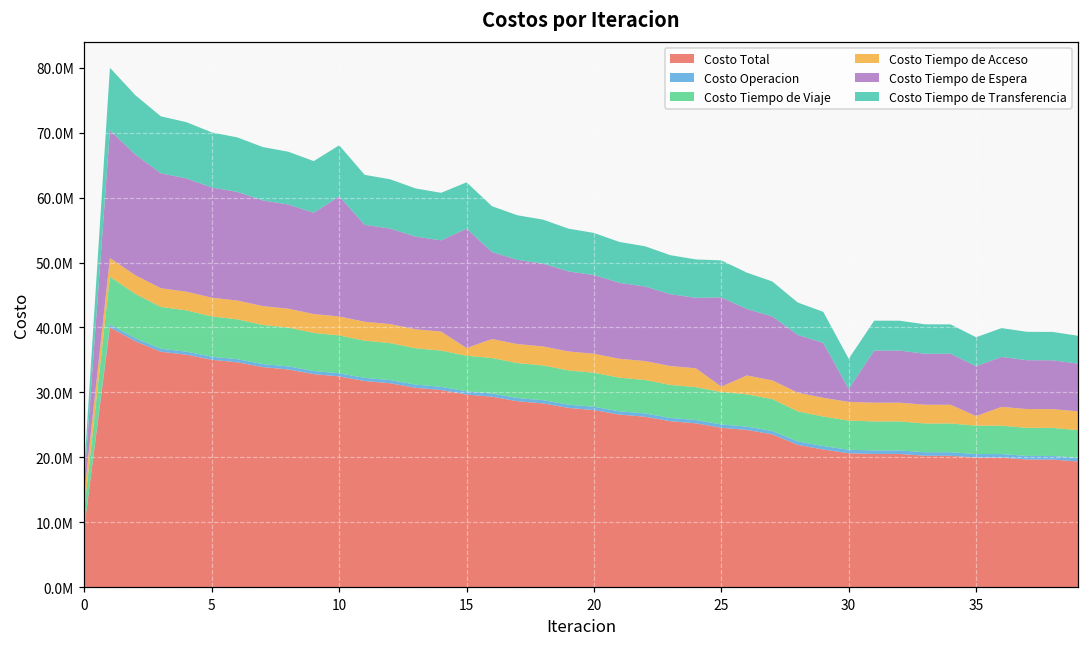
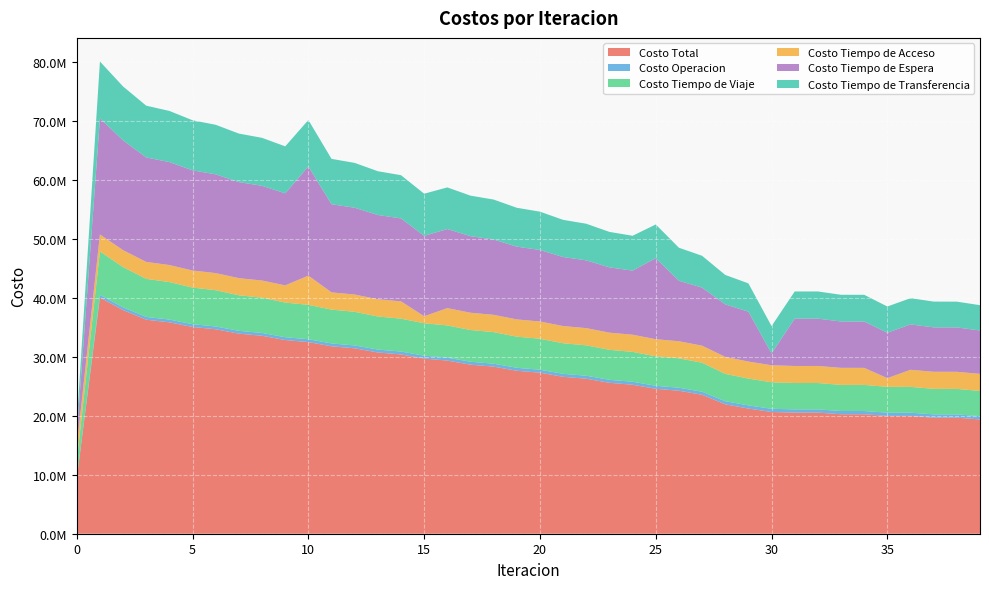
  {
    "Costo Total": {
      "5": 35000000,
      "10": 32000000,
      "15": 30000000,
      "20": 27000000,
      "25": 25000000,
      "30": 21000000,
      "35": 20000000
    },
    "Costo Operacion": {
      "5": 0,
      "10": 0,
      "15": 0,
      "20": 1000000,
      "25": 1000000,
      "30": 1000000,
      "35": 1000000
    },
    "Costo Tiempo de Acceso": {
      "0": 3000000,
      "5": 3000000,
-     "10": 3000000,
+     "10": 5000000,
      "15": 1000000,
      "20": 3000000,
-     "25": 1000000,
+     "25": 3000000,
      "30": 3000000,
      "35": 1000000
    },
    "Costo Tiempo de Espera": {
      "0": 2000000,
      "5": 17000000,
      "10": 19000000,
-     "15": 18000000,
+     "15": 14000000,
      "20": 12000000,
      "25": 14000000,
      "30": 2000000,
      "35": 8000000
    }
  }
